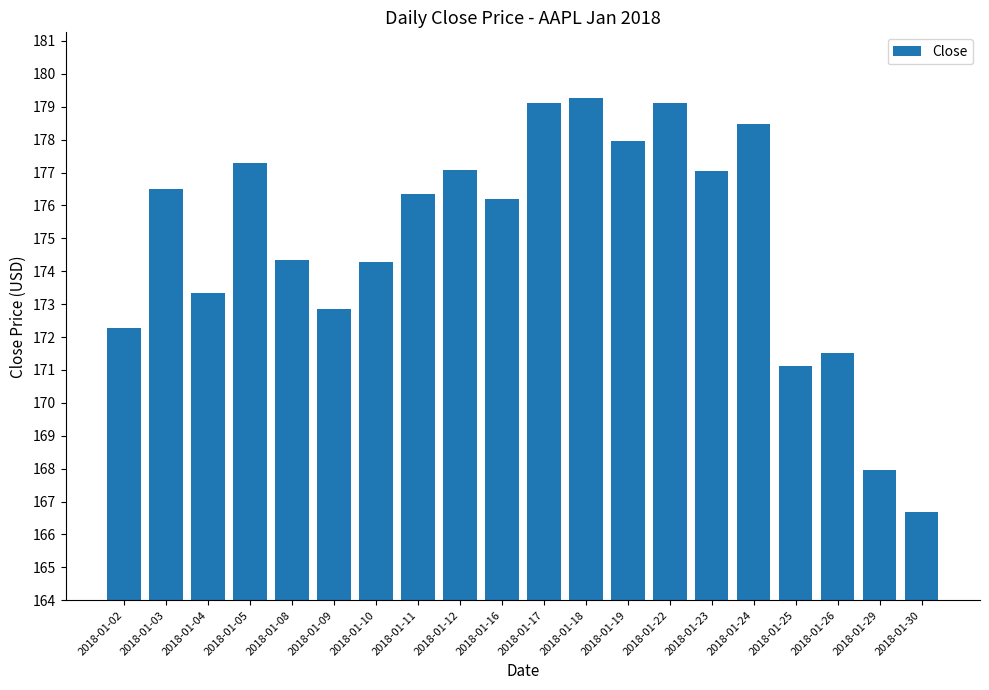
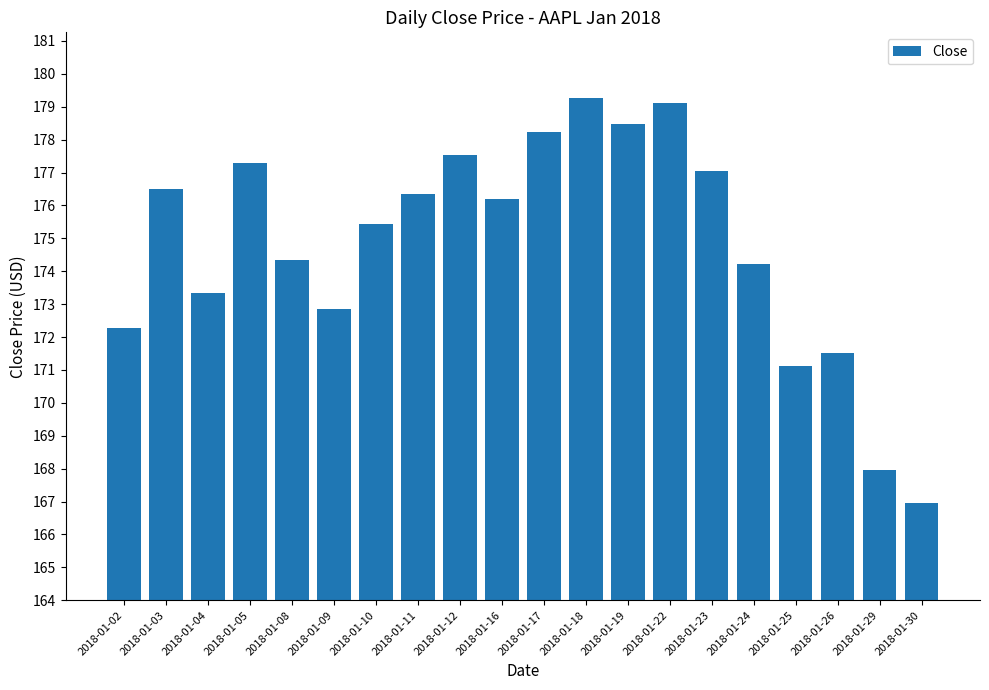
  {
    "2018-01-02": 172.3,
    "2018-01-03": 176.5,
    "2018-01-04": 173.3,
    "2018-01-05": 177.3,
    "2018-01-08": 174.4,
    "2018-01-09": 172.8,
-   "2018-01-10": 174.3,
+   "2018-01-10": 175.4,
    "2018-01-11": 176.4,
-   "2018-01-12": 177.1,
+   "2018-01-12": 177.5,
    "2018-01-16": 176.2,
-   "2018-01-17": 179.1,
+   "2018-01-17": 178.2,
    "2018-01-18": 179.3,
-   "2018-01-19": 178.0,
+   "2018-01-19": 178.5,
    "2018-01-22": 179.1,
    "2018-01-23": 177.0,
-   "2018-01-24": 178.5,
+   "2018-01-24": 174.2,
    "2018-01-25": 171.1,
    "2018-01-26": 171.5,
    "2018-01-29": 168.0,
-   "2018-01-30": 166.7
+   "2018-01-30": 167.0
  }
